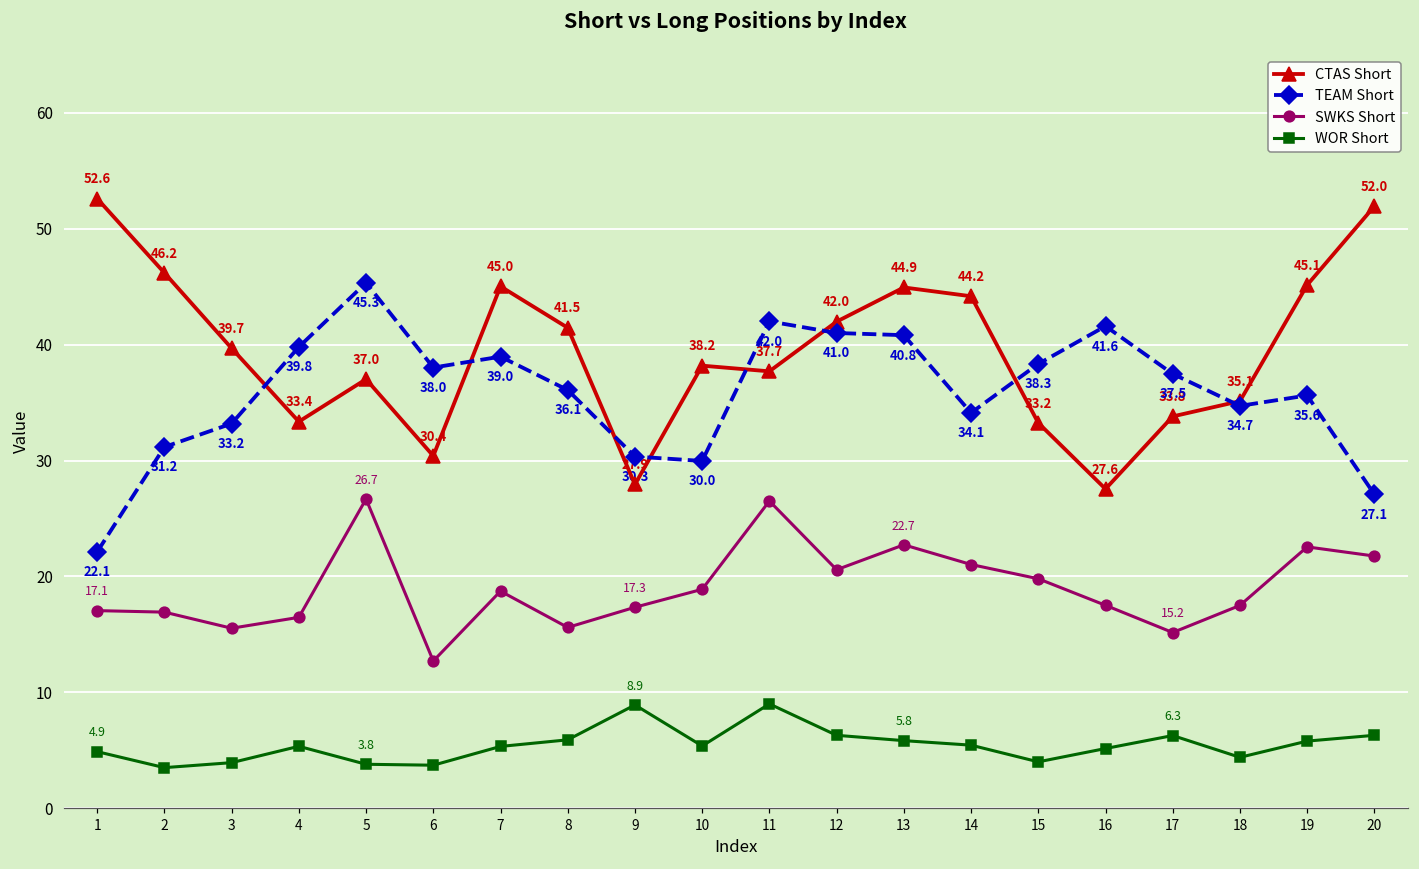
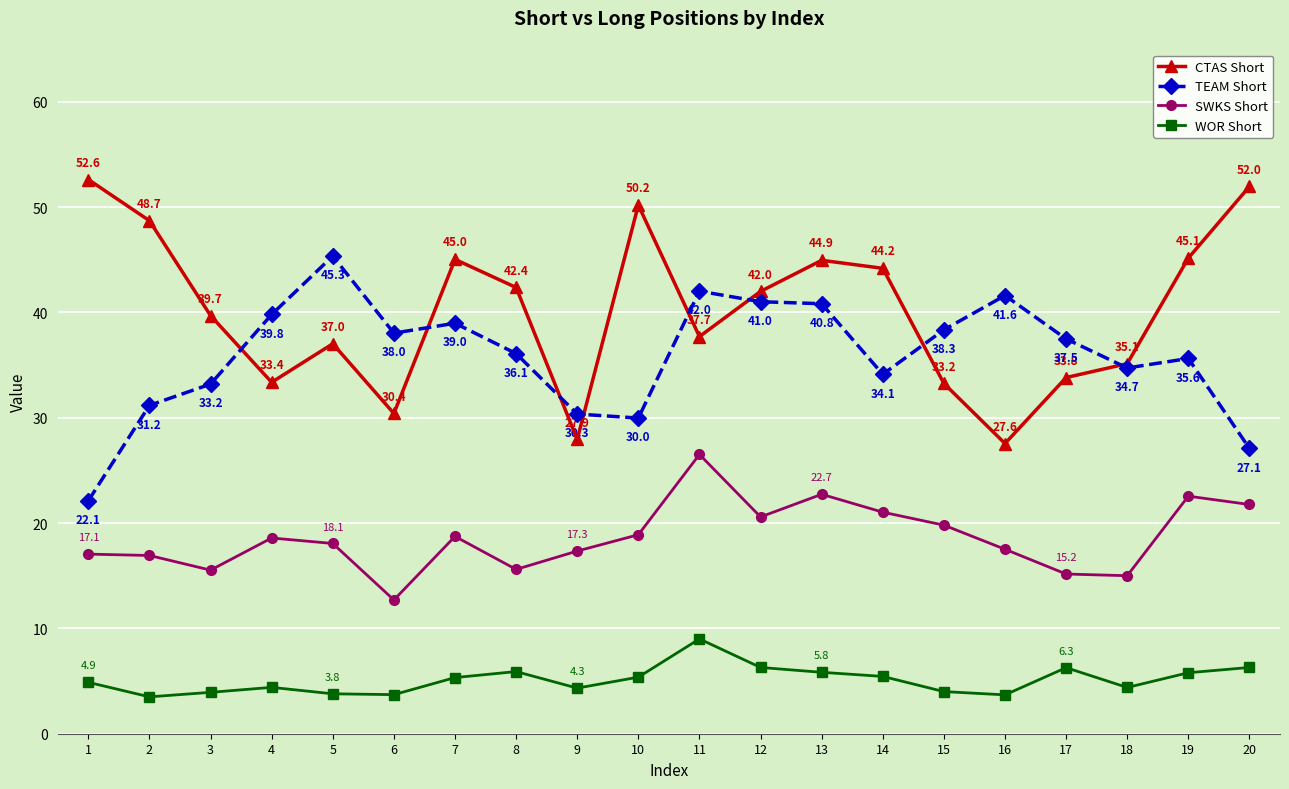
  {
    "CTAS Short": {
      "1": 52.6,
-     "2": 46.2,
+     "2": 48.7,
      "3": 39.7,
      "4": 33.4,
      "5": 37.0,
      "6": 30.4,
      "7": 45.0,
-     "8": 41.5,
-     "10": 38.2,
+     "8": 42.4,
+     "10": 50.2,
      "12": 42.0,
      "13": 44.9,
      "14": 44.2,
      "15": 33.2,
      "16": 27.6,
      "18": 35.1,
      "19": 45.1,
      "20": 52.0
    },
    "TEAM Short": {
      "1": 22.1,
      "2": 31.2,
      "3": 33.2,
      "4": 39.8,
      "5": 45.3,
      "6": 38.0,
      "7": 39.0,
      "8": 36.1,
      "10": 30.0,
      "12": 41.0,
      "13": 40.8,
      "14": 34.1,
      "15": 38.3,
      "16": 41.6,
      "18": 34.7,
      "19": 35.6,
      "20": 27.1
    },
    "SWKS Short": {
      "1": 17.1,
-     "4": 16.5,
-     "5": 26.7,
+     "4": 18.6,
+     "5": 18.1,
      "9": 17.3,
      "13": 22.7,
      "17": 15.2,
-     "18": 17.5
+     "18": 15.0
    },
    "WOR Short": {
      "1": 4.9,
-     "4": 5.3,
+     "4": 4.4,
      "5": 3.8,
-     "9": 8.9,
+     "9": 4.3,
      "13": 5.8,
-     "16": 5.2,
+     "16": 3.7,
      "17": 6.3
    }
  }
